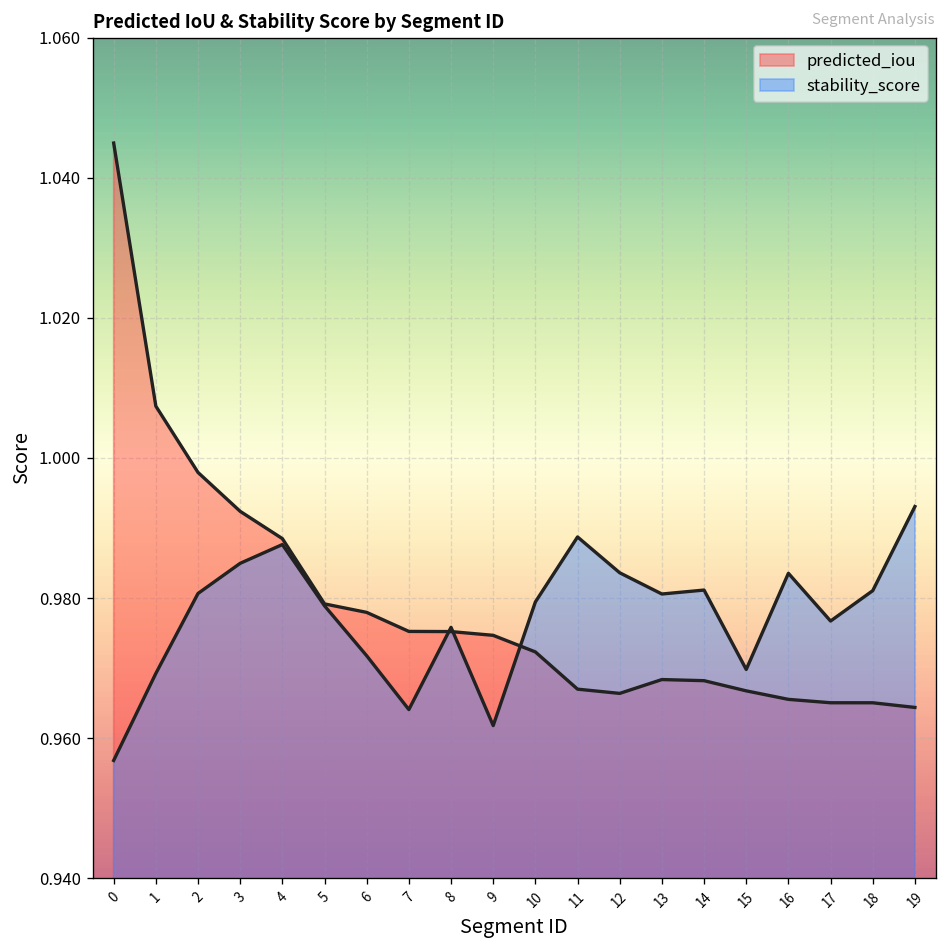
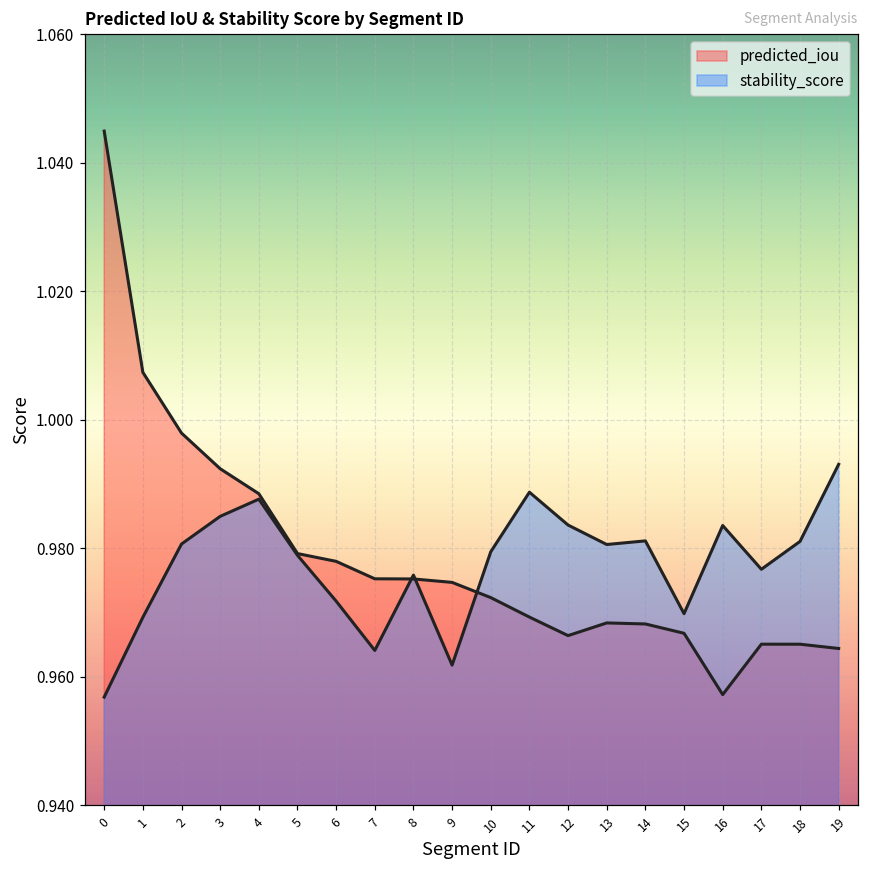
  {
    "predicted_iou": {
      "0": 1.045,
      "1": 1.007,
      "2": 0.998,
      "3": 0.992,
      "4": 0.988,
      "6": 0.978,
      "7": 0.975,
      "8": 0.975,
      "9": 0.975,
      "10": 0.972,
-     "11": 0.967,
+     "11": 0.969,
      "12": 0.966,
      "13": 0.968,
      "14": 0.968,
      "15": 0.967,
-     "16": 0.966,
+     "16": 0.957,
      "17": 0.965,
      "18": 0.965,
      "19": 0.964
    },
    "stability_score": {
      "0": 0.957,
      "1": 0.969,
      "2": 0.981,
      "3": 0.985,
      "4": 0.988,
      "6": 0.972,
      "7": 0.964,
      "8": 0.976,
      "9": 0.962,
      "10": 0.979,
      "11": 0.989,
      "12": 0.984,
      "13": 0.981,
      "14": 0.981,
      "15": 0.970,
      "16": 0.984,
      "17": 0.977,
      "18": 0.981,
      "19": 0.993
    }
  }
